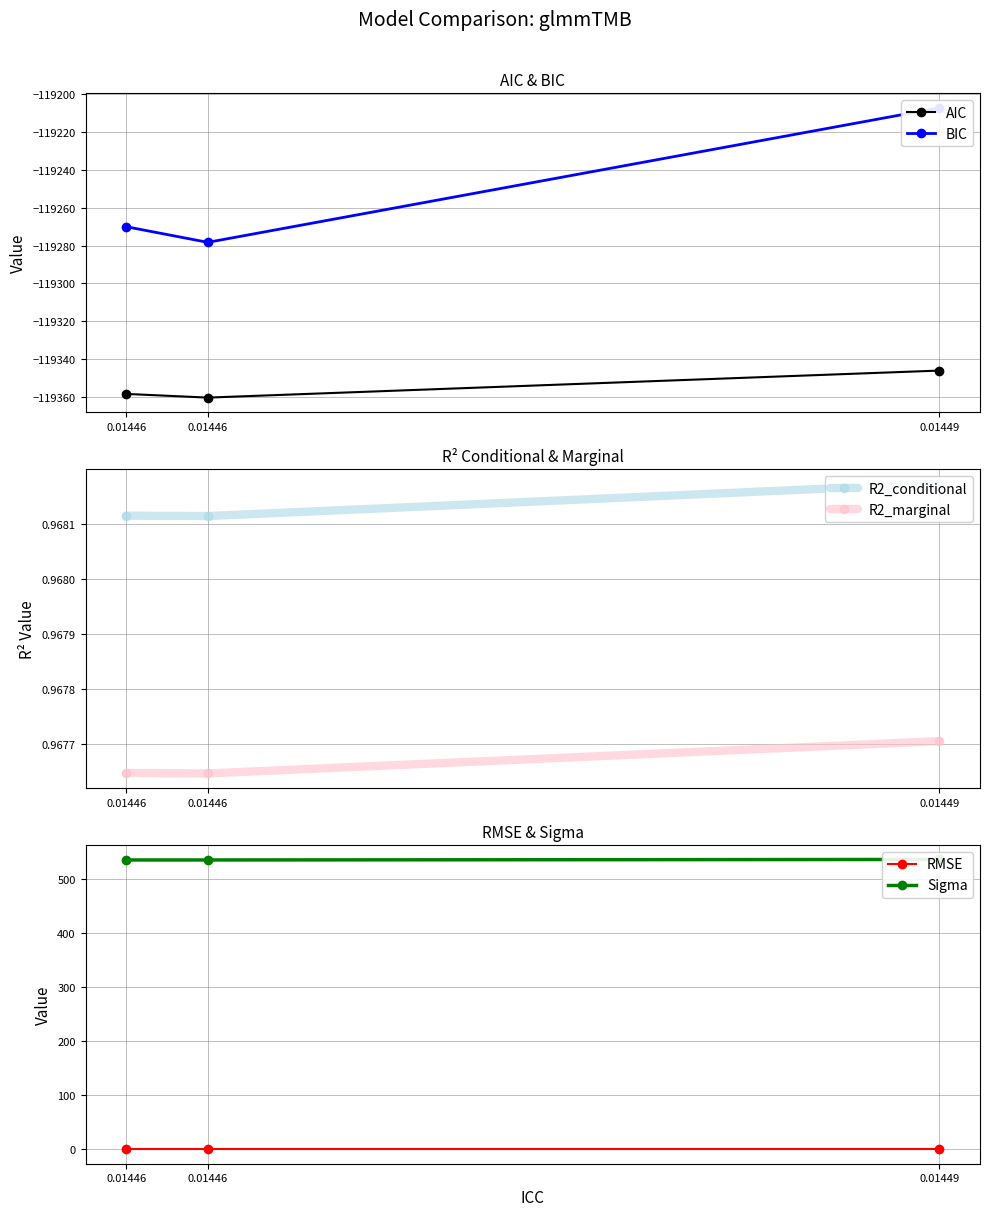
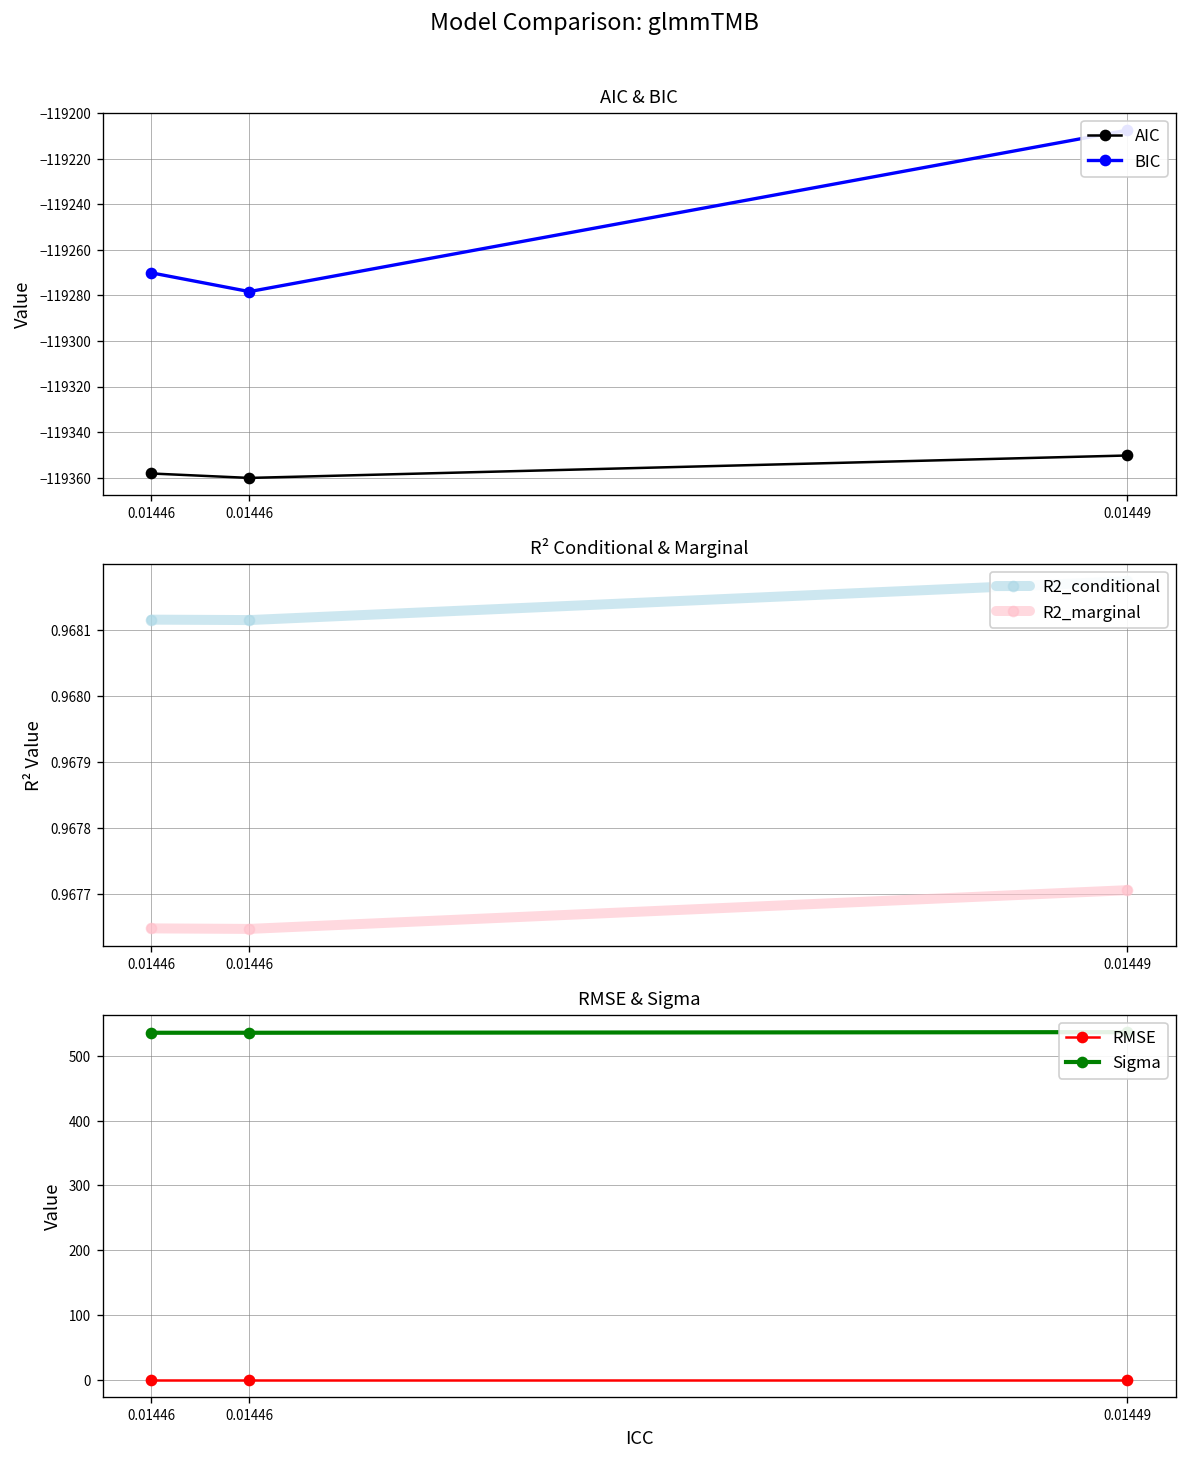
  {
    "AIC & BIC": {
      "AIC": {
-       "0.01449": -119346
+       "0.01449": -119350
      }
    },
    "R² Conditional & Marginal": {
      "R2_marginal": {
        "0.01449": 0.96771
      }
    },
    "RMSE & Sigma": {
      "RMSE": {
        "0.01449": 0
      }
    }
  }
